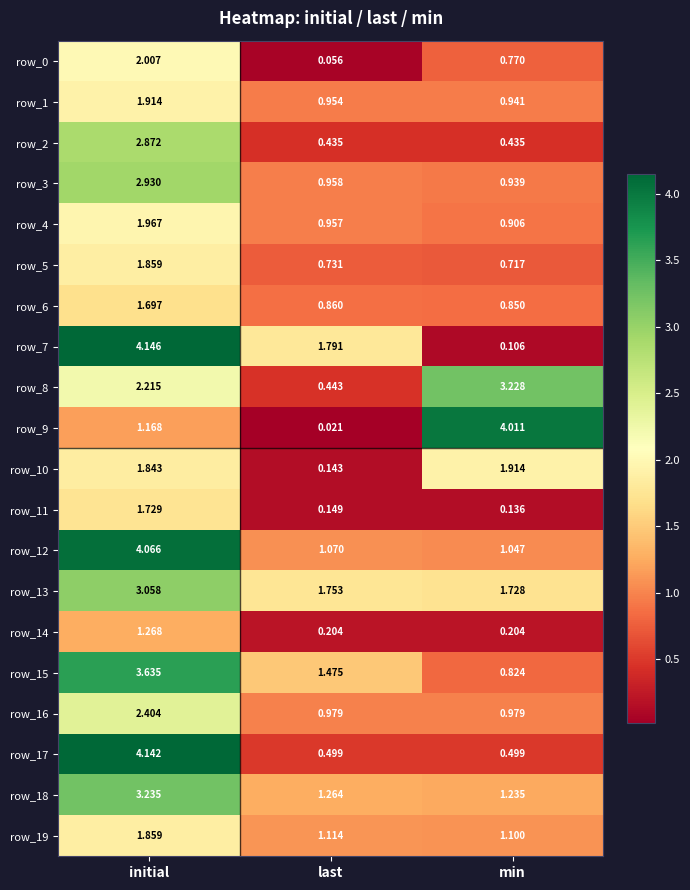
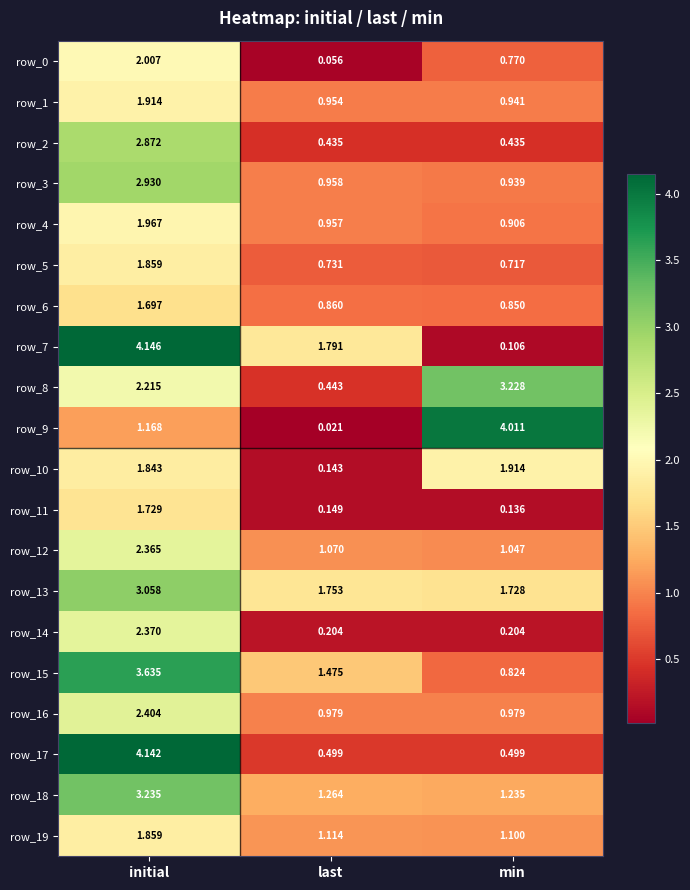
  {
    "row_0": {
      "initial": 2.007,
      "last": 0.056,
      "min": 0.770
    },
    "row_1": {
      "initial": 1.914,
      "last": 0.954,
      "min": 0.941
    },
    "row_2": {
      "initial": 2.872,
      "last": 0.435,
      "min": 0.435
    },
    "row_3": {
      "initial": 2.930,
      "last": 0.958,
      "min": 0.939
    },
    "row_4": {
      "initial": 1.967,
      "last": 0.957,
      "min": 0.906
    },
    "row_5": {
      "initial": 1.859,
      "last": 0.731,
      "min": 0.717
    },
    "row_6": {
      "initial": 1.697,
      "last": 0.860,
      "min": 0.850
    },
    "row_7": {
      "initial": 4.146,
      "last": 1.791,
      "min": 0.106
    },
    "row_8": {
      "initial": 2.215,
      "last": 0.443,
      "min": 3.228
    },
    "row_9": {
      "initial": 1.168,
      "last": 0.021,
      "min": 4.011
    },
    "row_10": {
      "initial": 1.843,
      "last": 0.143,
      "min": 1.914
    },
    "row_11": {
      "initial": 1.729,
      "last": 0.149,
      "min": 0.136
    },
    "row_12": {
-     "initial": 4.066,
+     "initial": 2.365,
      "last": 1.070,
      "min": 1.047
    },
    "row_13": {
      "initial": 3.058,
      "last": 1.753,
      "min": 1.728
    },
    "row_14": {
-     "initial": 1.268,
+     "initial": 2.370,
      "last": 0.204,
      "min": 0.204
    },
    "row_15": {
      "initial": 3.635,
      "last": 1.475,
      "min": 0.824
    },
    "row_16": {
      "initial": 2.404,
      "last": 0.979,
      "min": 0.979
    },
    "row_17": {
      "initial": 4.142,
      "last": 0.499,
      "min": 0.499
    },
    "row_18": {
      "initial": 3.235,
      "last": 1.264,
      "min": 1.235
    },
    "row_19": {
      "initial": 1.859,
      "last": 1.114,
      "min": 1.100
    }
  }
